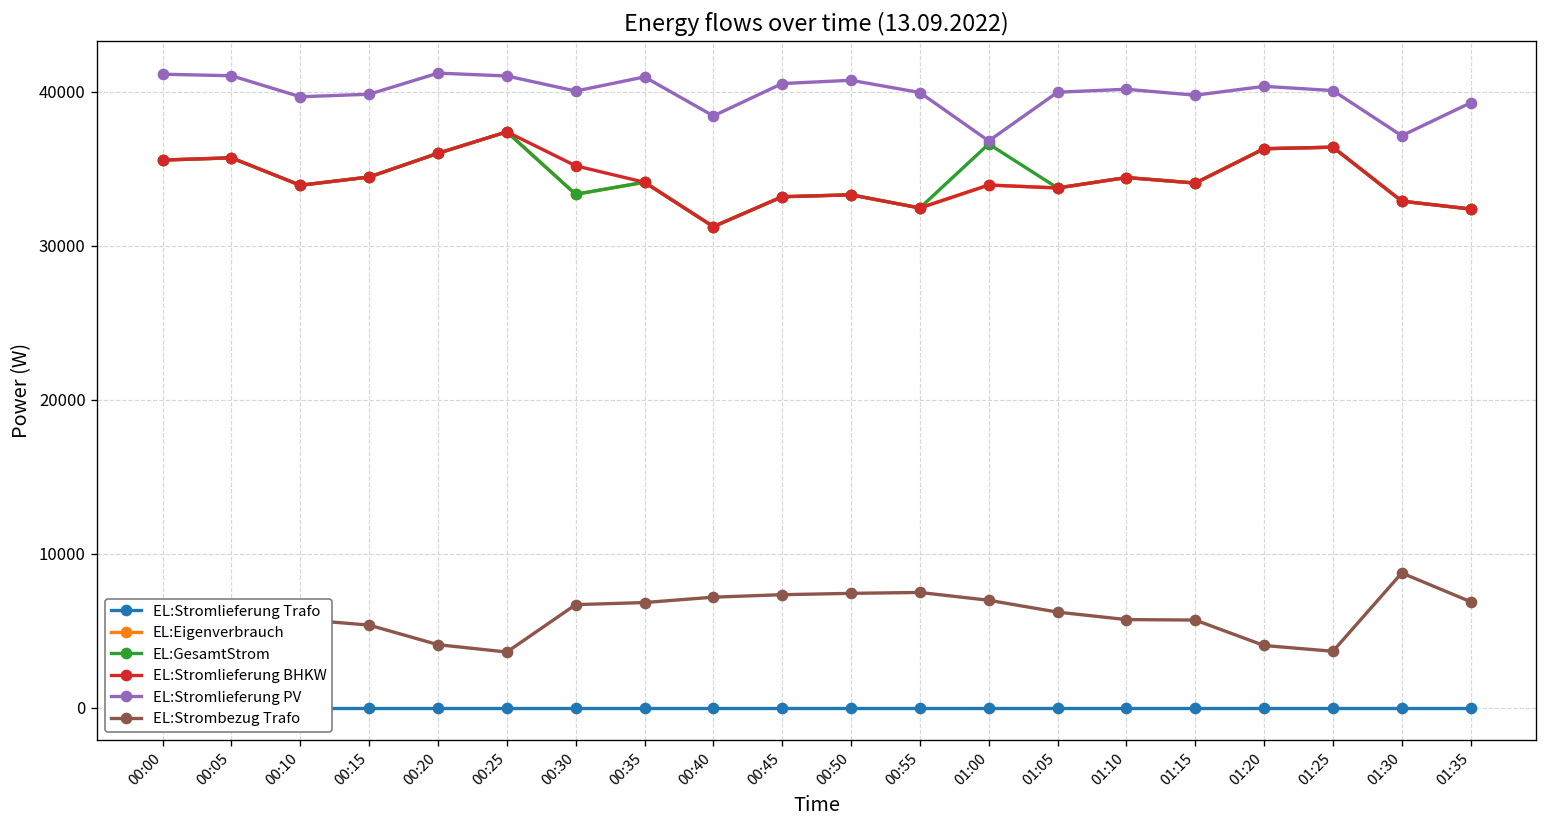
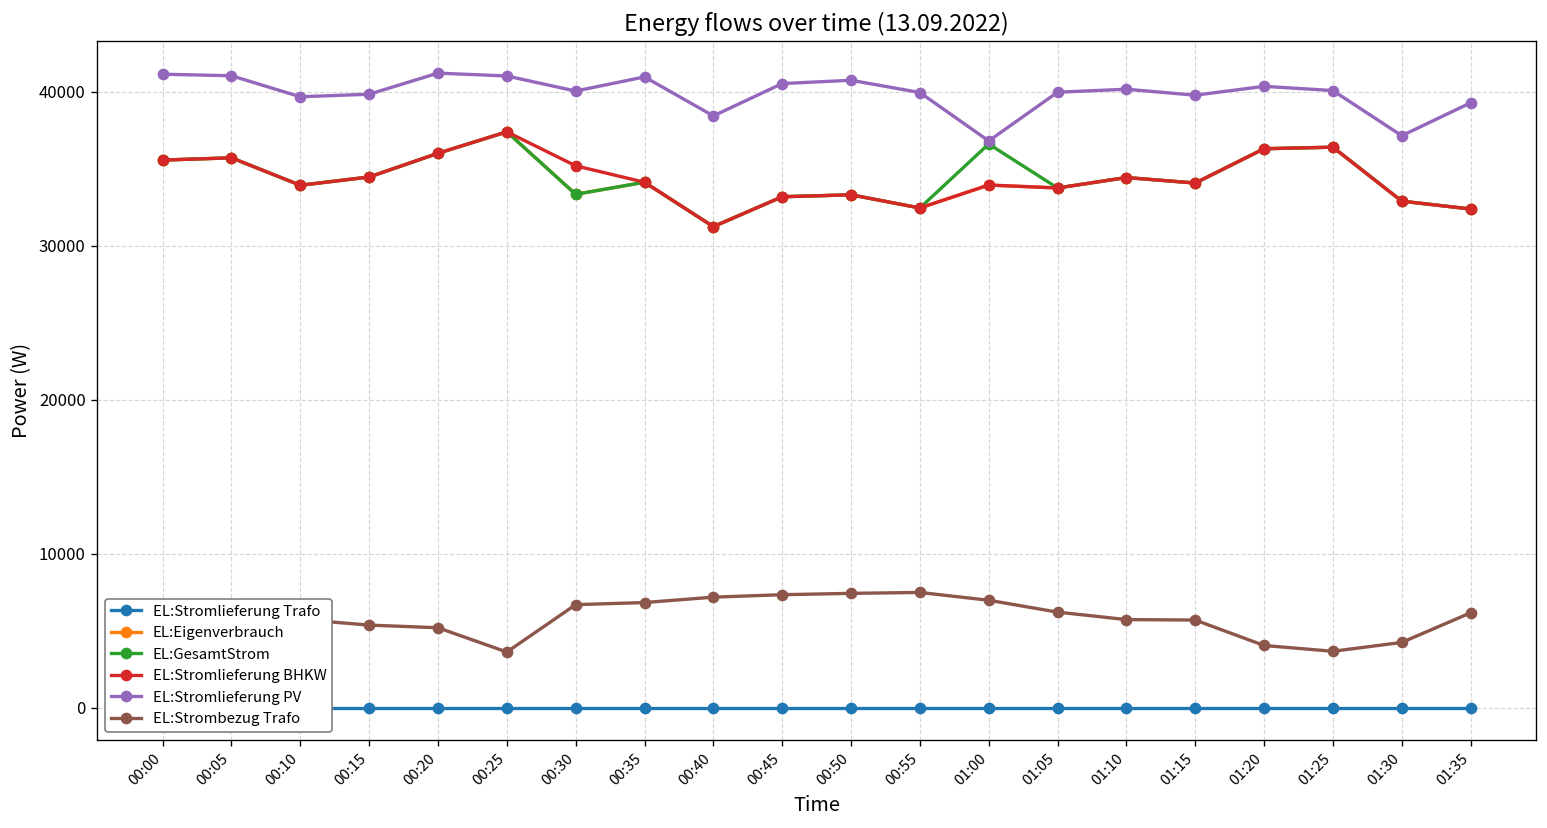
  {
    "EL:Stromlieferung Trafo": {
      "00:15": 0,
      "00:20": 0,
      "00:25": 0,
      "00:30": 0,
      "00:35": 0,
      "00:40": 0,
      "00:45": 0,
      "00:50": 0,
      "00:55": 0,
      "01:00": 0,
      "01:05": 0,
      "01:10": 0,
      "01:15": 0,
      "01:20": 0,
      "01:25": 0,
      "01:30": 0,
      "01:35": 0
    },
    "EL:GesamtStrom": {
      "01:00": 36600
    },
    "EL:Stromlieferung BHKW": {
      "00:30": 35200
    },
    "EL:Stromlieferung PV": {
      "00:00": 41100,
      "00:05": 41000,
      "00:10": 39700,
      "00:15": 39800,
      "00:20": 41200,
      "00:25": 41000,
      "00:30": 40000,
      "00:35": 40900,
      "00:40": 38400,
      "00:45": 40500,
      "00:50": 40700,
      "00:55": 39900,
      "01:00": 36800,
      "01:05": 40000,
      "01:10": 40100,
      "01:15": 39800,
      "01:20": 40300,
      "01:25": 40100,
      "01:30": 37100,
      "01:35": 39300
    },
    "EL:Strombezug Trafo": {
      "00:15": 5400,
-     "00:20": 4100,
+     "00:20": 5200,
      "00:25": 3600,
      "00:30": 6700,
      "00:35": 6800,
      "00:40": 7200,
      "00:45": 7300,
      "00:50": 7400,
      "00:55": 7500,
      "01:00": 7000,
      "01:05": 6200,
      "01:10": 5700,
      "01:15": 5700,
      "01:20": 4000,
      "01:25": 3700,
-     "01:30": 8800,
-     "01:35": 6900
+     "01:30": 4200,
+     "01:35": 6200
    }
  }
